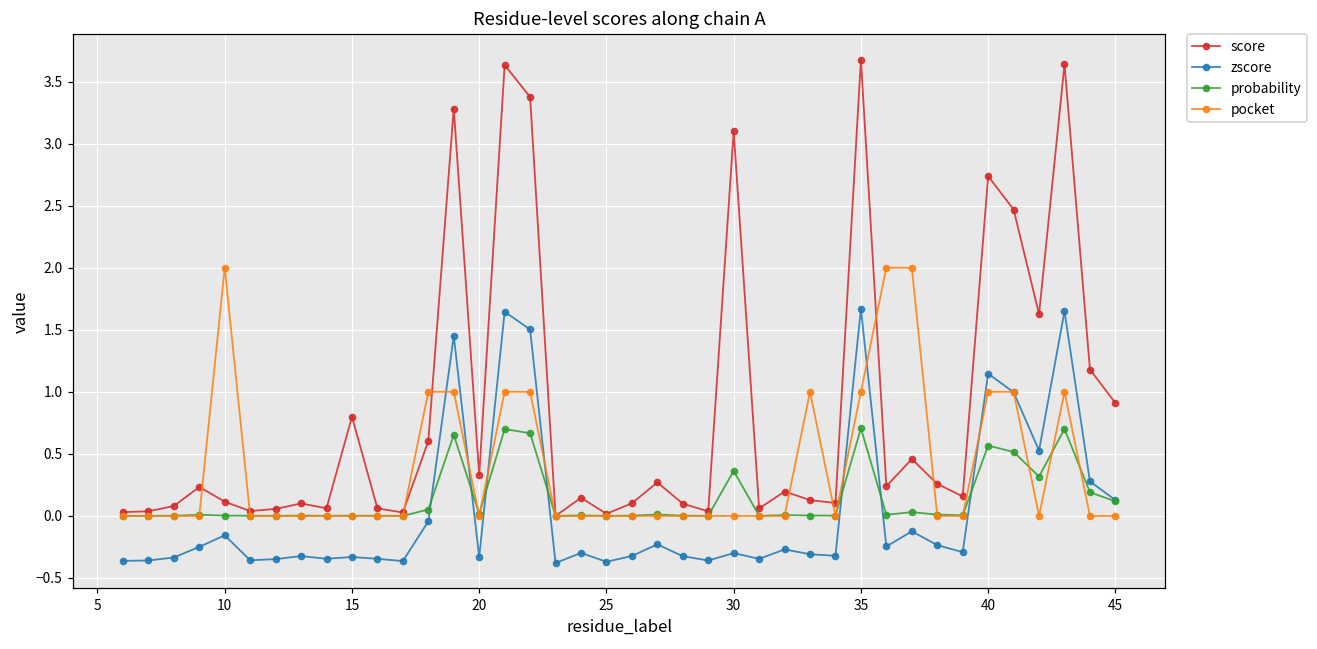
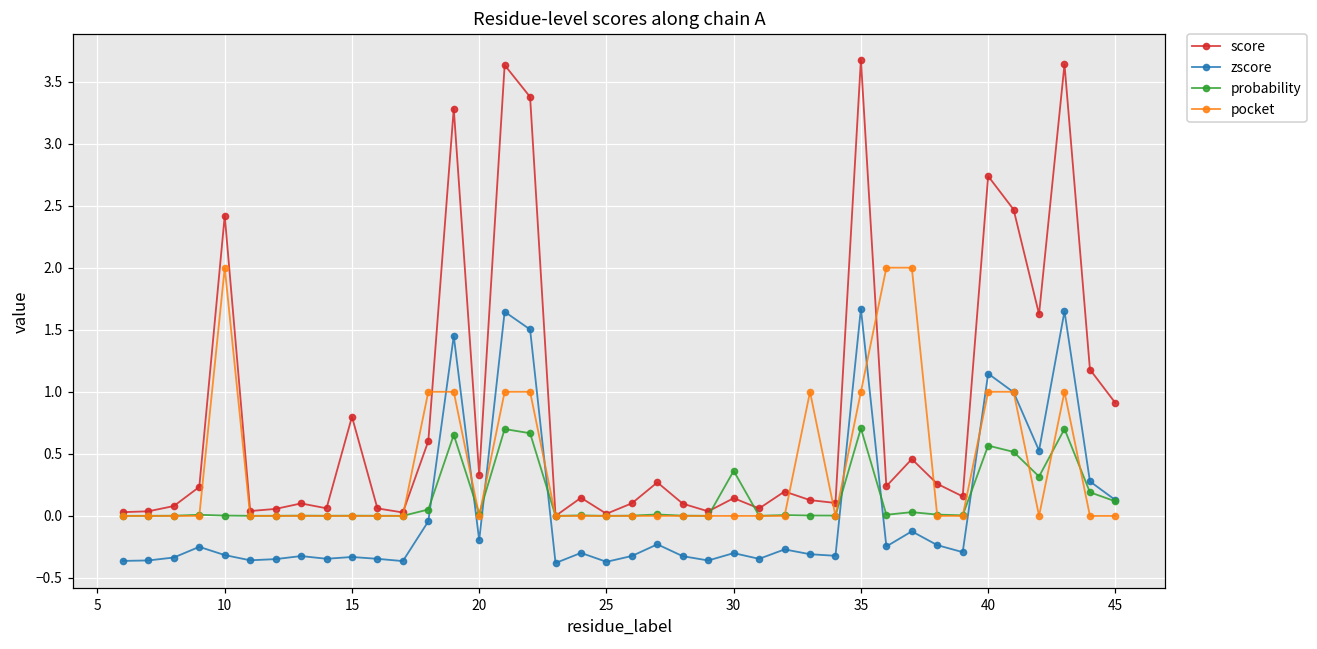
  {
    "score": {
-     "10": 0.11,
+     "10": 2.42,
      "15": 0.80,
      "20": 0.33,
-     "30": 3.10,
+     "30": 0.14,
      "35": 3.68,
      "40": 2.74,
      "45": 0.91
    },
    "zscore": {
-     "10": -0.16,
+     "10": -0.32,
      "15": -0.33,
-     "20": -0.33,
+     "20": -0.20,
      "25": -0.37,
      "30": -0.30,
      "35": 1.67,
      "40": 1.15
    },
    "probability": {
      "10": 0.00,
      "30": 0.36,
      "35": 0.71,
      "40": 0.57
    },
    "pocket": {
      "10": 2.00,
      "30": 0.00,
      "35": 1.00,
      "40": 1.00,
      "45": 0.00
    }
  }
